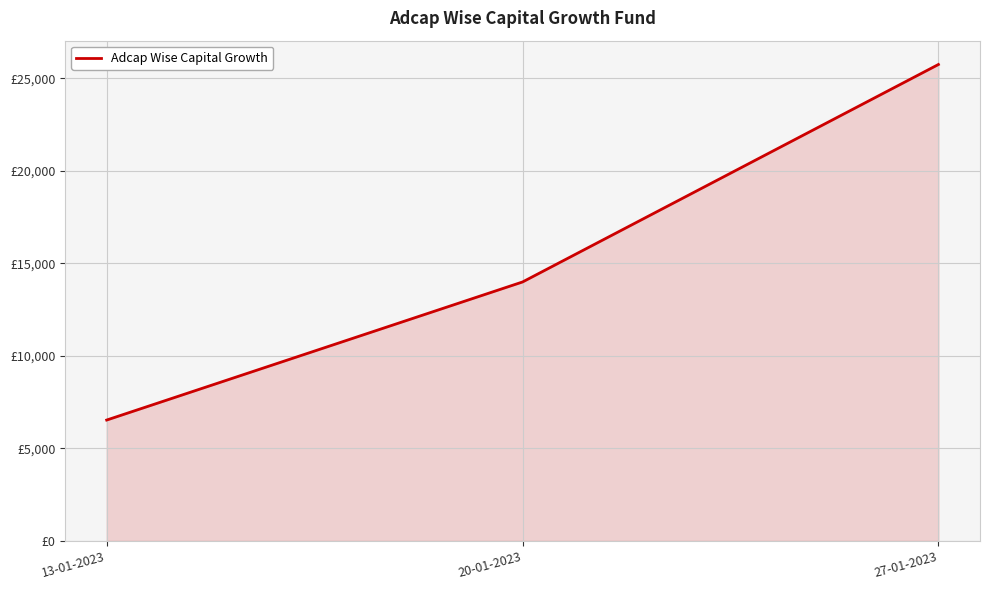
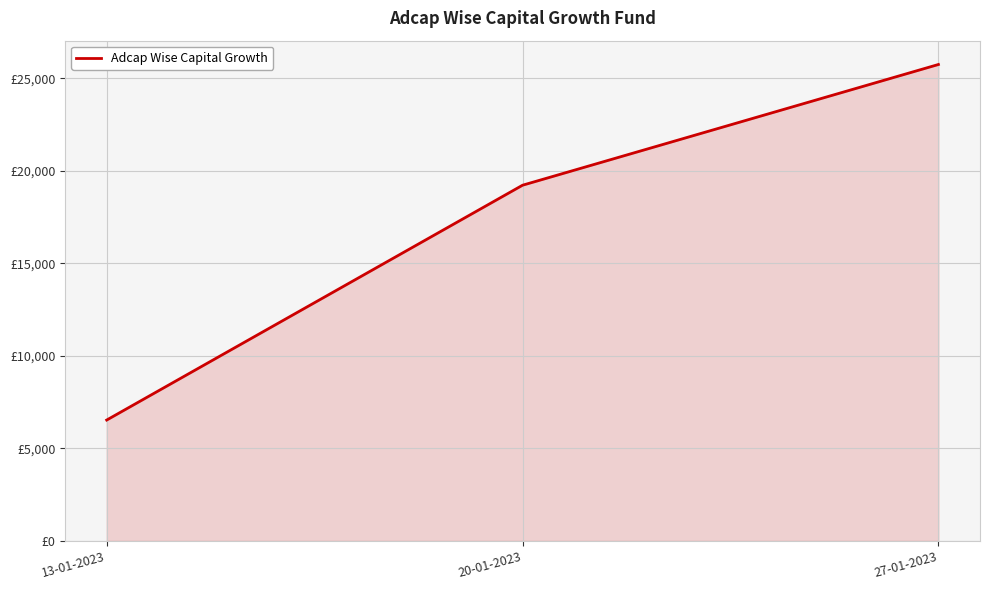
  {
    "13-01-2023": "£6,500",
-   "20-01-2023": "£14,000",
+   "20-01-2023": "£19,200",
    "27-01-2023": "£25,700"
  }
